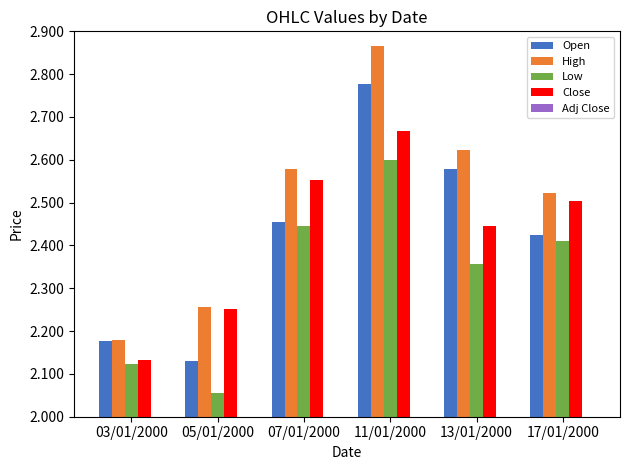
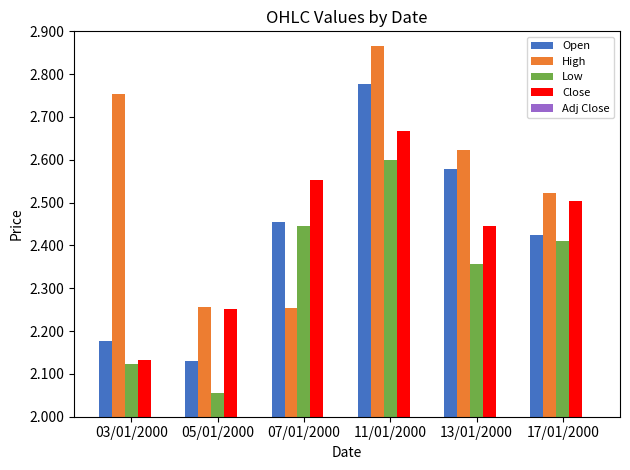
  {
    "Open": {
      "03/01/2000": 2.18,
      "05/01/2000": 2.13,
      "07/01/2000": 2.46,
      "11/01/2000": 2.78,
      "13/01/2000": 2.58,
      "17/01/2000": 2.42
    },
    "High": {
-     "03/01/2000": 2.18,
+     "03/01/2000": 2.75,
      "05/01/2000": 2.26,
-     "07/01/2000": 2.58,
+     "07/01/2000": 2.25,
      "11/01/2000": 2.87,
      "13/01/2000": 2.62,
      "17/01/2000": 2.52
    },
    "Low": {
      "03/01/2000": 2.12,
      "05/01/2000": 2.06,
      "07/01/2000": 2.44,
      "11/01/2000": 2.60,
      "13/01/2000": 2.36,
      "17/01/2000": 2.41
    },
    "Close": {
      "03/01/2000": 2.13,
      "05/01/2000": 2.25,
      "07/01/2000": 2.55,
      "11/01/2000": 2.67,
      "13/01/2000": 2.44,
      "17/01/2000": 2.50
    }
  }
